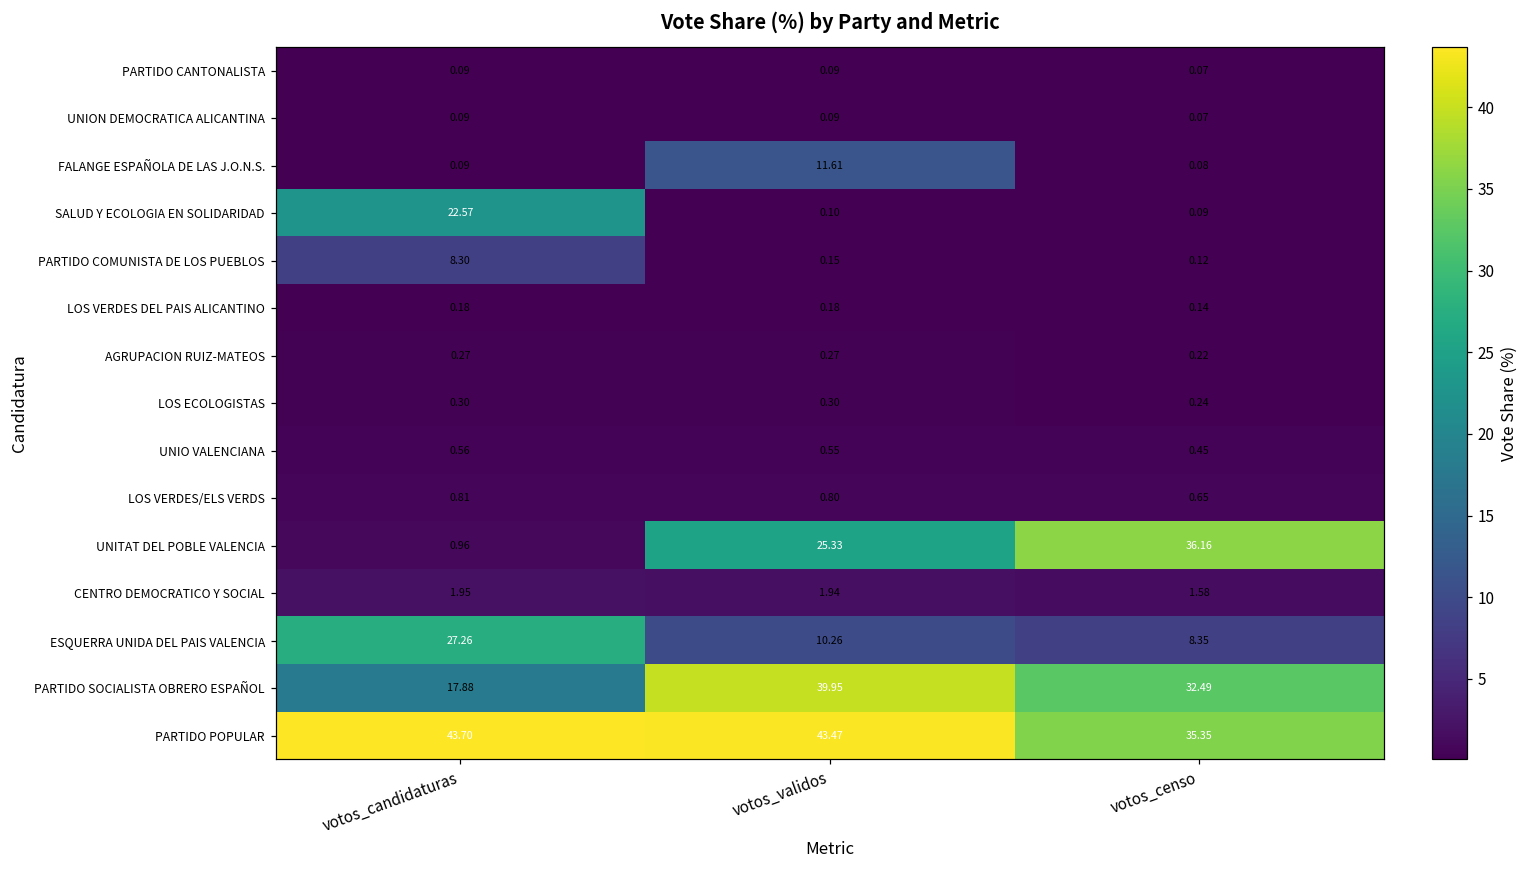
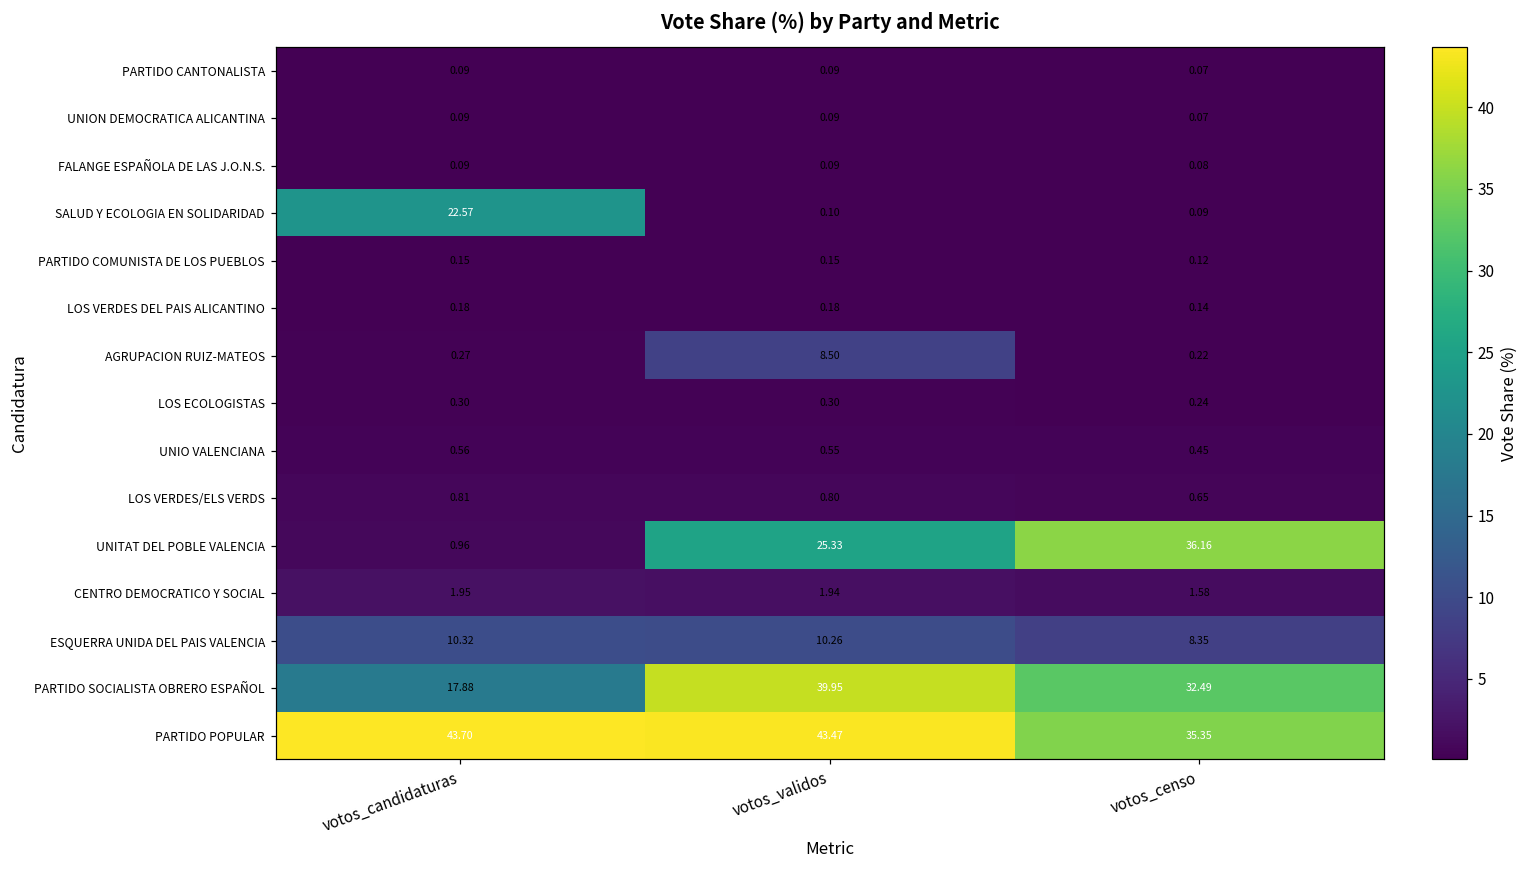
  {
    "PARTIDO CANTONALISTA": {
      "votos_candidaturas": 0.09,
      "votos_validos": 0.09,
      "votos_censo": 0.07
    },
    "UNION DEMOCRATICA ALICANTINA": {
      "votos_candidaturas": 0.09,
      "votos_validos": 0.09,
      "votos_censo": 0.07
    },
    "FALANGE ESPAÑOLA DE LAS J.O.N.S.": {
      "votos_candidaturas": 0.09,
-     "votos_validos": 11.61,
+     "votos_validos": 0.09,
      "votos_censo": 0.08
    },
    "SALUD Y ECOLOGIA EN SOLIDARIDAD": {
      "votos_candidaturas": 22.57,
      "votos_validos": 0.10,
      "votos_censo": 0.09
    },
    "PARTIDO COMUNISTA DE LOS PUEBLOS": {
-     "votos_candidaturas": 8.30,
+     "votos_candidaturas": 0.15,
      "votos_validos": 0.15,
      "votos_censo": 0.12
    },
    "LOS VERDES DEL PAIS ALICANTINO": {
      "votos_candidaturas": 0.18,
      "votos_validos": 0.18,
      "votos_censo": 0.14
    },
    "AGRUPACION RUIZ-MATEOS": {
      "votos_candidaturas": 0.27,
-     "votos_validos": 0.27,
+     "votos_validos": 8.50,
      "votos_censo": 0.22
    },
    "LOS ECOLOGISTAS": {
      "votos_candidaturas": 0.30,
      "votos_validos": 0.30,
      "votos_censo": 0.24
    },
    "UNIO VALENCIANA": {
      "votos_candidaturas": 0.56,
      "votos_validos": 0.55,
      "votos_censo": 0.45
    },
    "LOS VERDES/ELS VERDS": {
      "votos_candidaturas": 0.81,
      "votos_validos": 0.80,
      "votos_censo": 0.65
    },
    "UNITAT DEL POBLE VALENCIA": {
      "votos_candidaturas": 0.96,
      "votos_validos": 25.33,
      "votos_censo": 36.16
    },
    "CENTRO DEMOCRATICO Y SOCIAL": {
      "votos_candidaturas": 1.95,
      "votos_validos": 1.94,
      "votos_censo": 1.58
    },
    "ESQUERRA UNIDA DEL PAIS VALENCIA": {
-     "votos_candidaturas": 27.26,
+     "votos_candidaturas": 10.32,
      "votos_validos": 10.26,
      "votos_censo": 8.35
    },
    "PARTIDO SOCIALISTA OBRERO ESPAÑOL": {
      "votos_candidaturas": 17.88,
      "votos_validos": 39.95,
      "votos_censo": 32.49
    },
    "PARTIDO POPULAR": {
      "votos_candidaturas": 43.70,
      "votos_validos": 43.47,
      "votos_censo": 35.35
    }
  }
